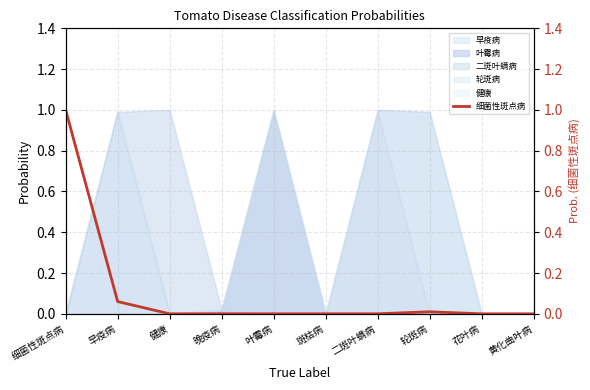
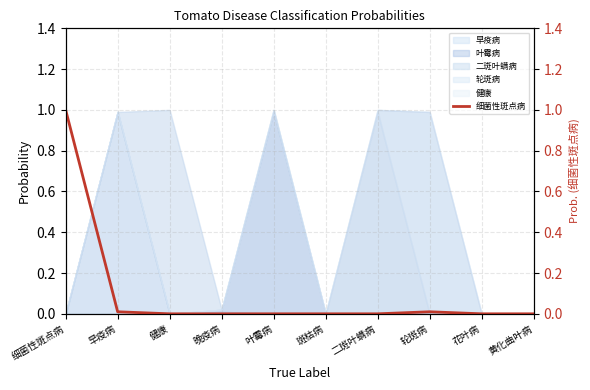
  {
    "细菌性斑点病": {
      "细菌性斑点病": 1.00,
-     "早疫病": 0.06,
+     "早疫病": 0.01,
      "健康": 0.00,
      "晚疫病": 0.00,
      "叶霉病": 0.00,
      "斑枯病": 0.00,
      "二斑叶螨病": 0.00,
      "轮斑病": 0.01,
      "花叶病": 0.00,
      "黄化曲叶病": 0.00
    }
  }
